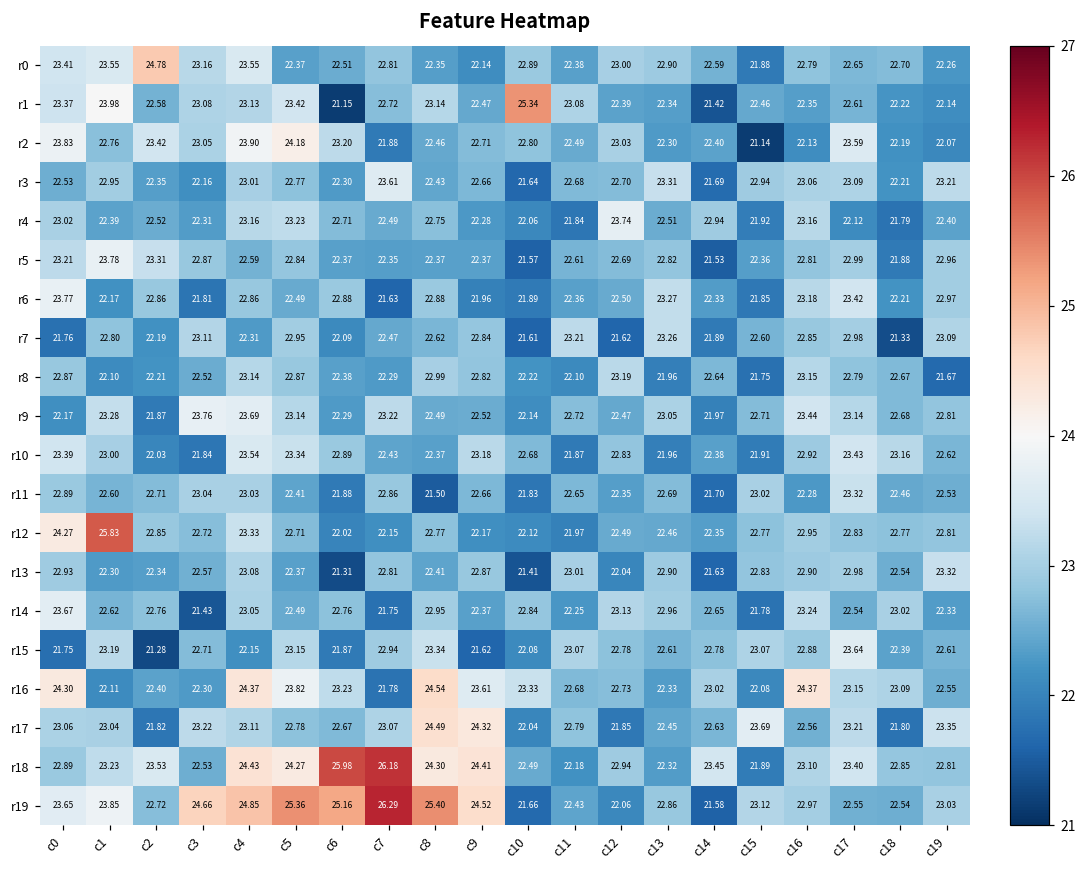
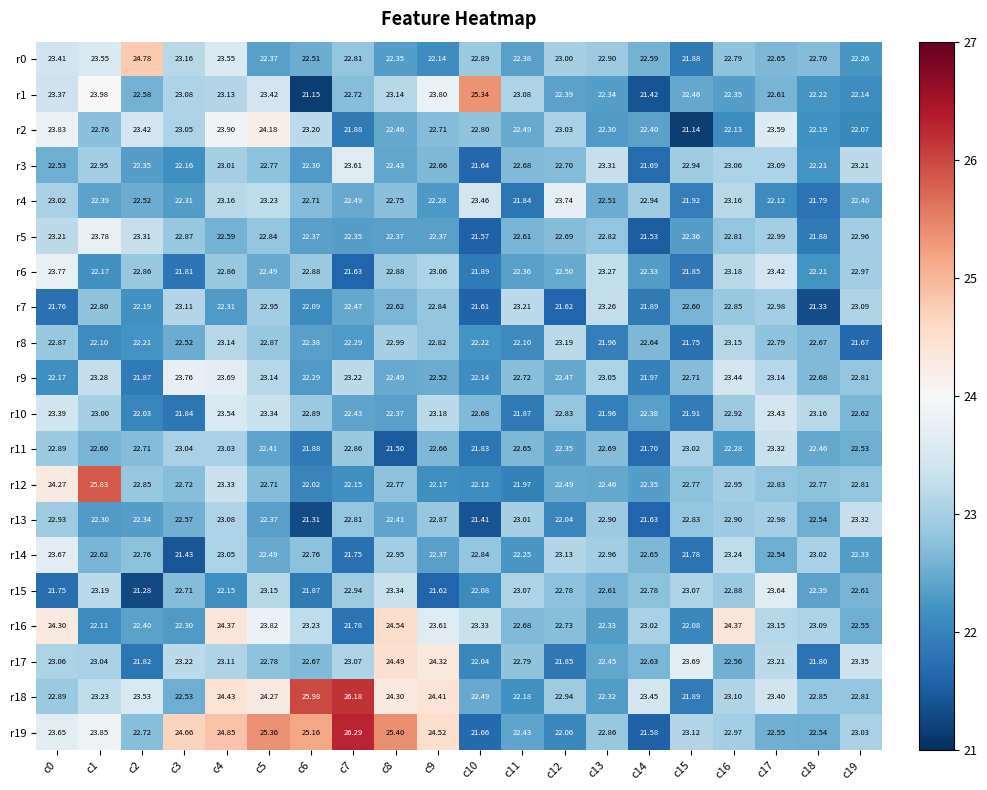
  {
    "r1": {
      "c0": 23.37,
      "c1": 23.98,
      "c2": 22.58,
      "c3": 23.08,
      "c4": 23.13,
      "c5": 23.42,
      "c6": 21.15,
      "c7": 22.72,
      "c8": 23.14,
-     "c9": 22.47,
+     "c9": 23.80,
      "c10": 25.34,
      "c11": 23.08,
      "c12": 22.39,
      "c13": 22.34,
      "c14": 21.42,
      "c15": 22.46,
      "c16": 22.35,
      "c17": 22.61,
      "c18": 22.22,
      "c19": 22.14
    },
    "r4": {
      "c0": 23.02,
      "c1": 22.39,
      "c2": 22.52,
      "c3": 22.31,
      "c4": 23.16,
      "c5": 23.23,
      "c6": 22.71,
      "c7": 22.49,
      "c8": 22.75,
      "c9": 22.28,
-     "c10": 22.06,
+     "c10": 23.46,
      "c11": 21.84,
      "c12": 23.74,
      "c13": 22.51,
      "c14": 22.94,
      "c15": 21.92,
      "c16": 23.16,
      "c17": 22.12,
      "c18": 21.79,
      "c19": 22.40
    },
    "r6": {
      "c0": 23.77,
      "c1": 22.17,
      "c2": 22.86,
      "c3": 21.81,
      "c4": 22.86,
      "c5": 22.49,
      "c6": 22.88,
      "c7": 21.63,
      "c8": 22.88,
-     "c9": 21.96,
+     "c9": 23.06,
      "c10": 21.89,
      "c11": 22.36,
      "c12": 22.50,
      "c13": 23.27,
      "c14": 22.33,
      "c15": 21.85,
      "c16": 23.18,
      "c17": 23.42,
      "c18": 22.21,
      "c19": 22.97
    }
  }
